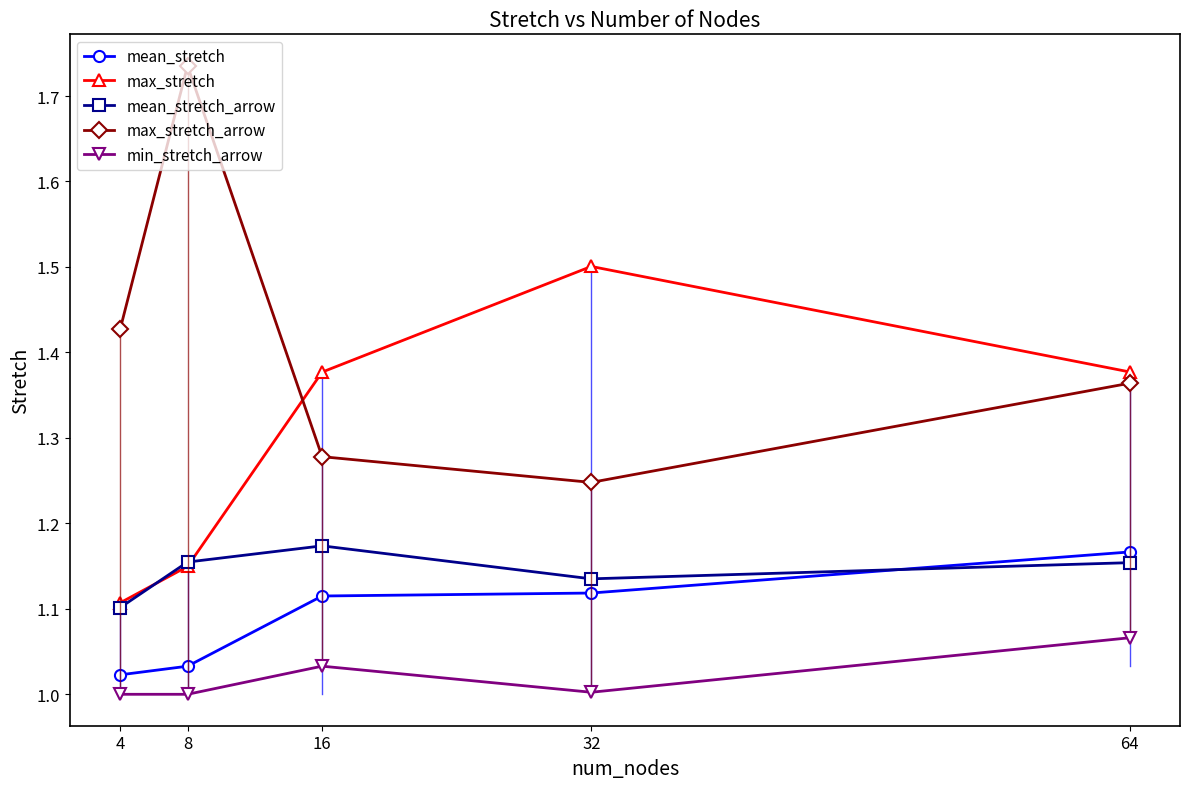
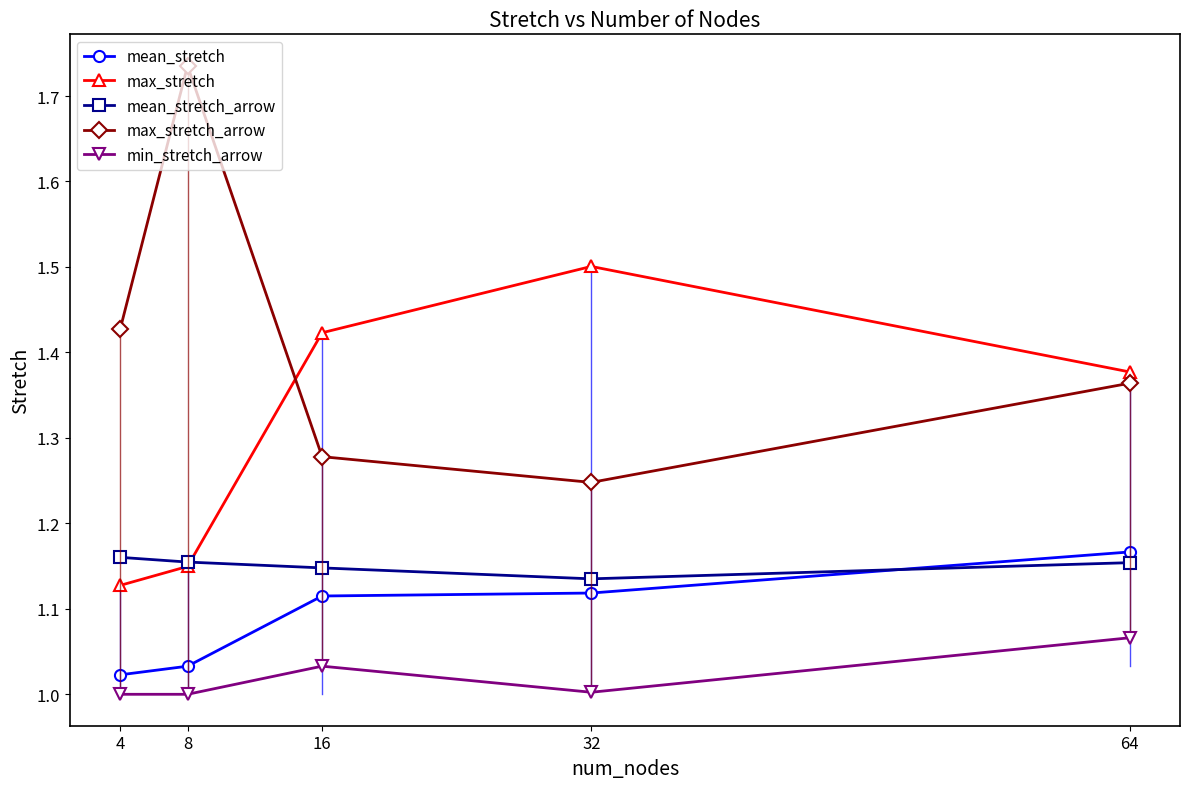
  {
    "max_stretch": {
-     "4": 1.11,
-     "16": 1.38
+     "4": 1.13,
+     "16": 1.42
    },
    "mean_stretch_arrow": {
-     "4": 1.10,
+     "4": 1.16,
      "8": 1.15,
-     "16": 1.17,
+     "16": 1.15,
      "32": 1.14,
      "64": 1.15
    }
  }
